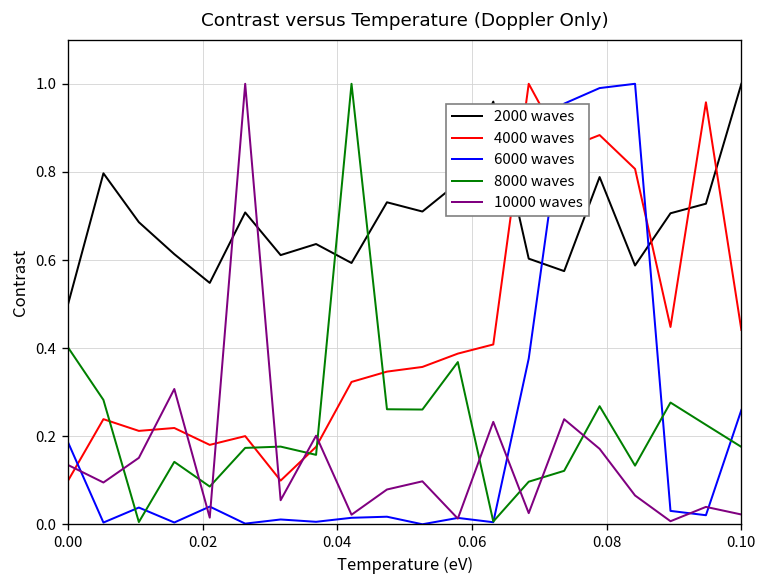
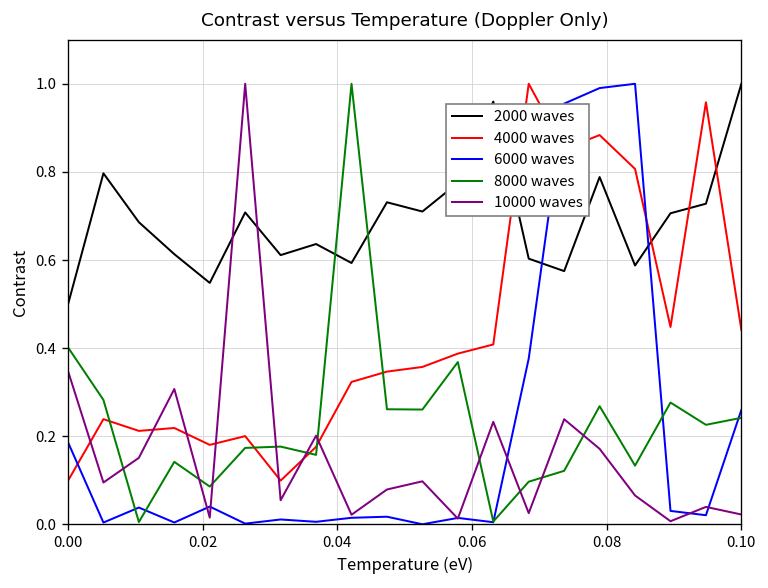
  {
    "2000 waves": {
      "0.00": 0.50,
      "0.10": 1.00
    },
    "4000 waves": {
      "0.00": 0.10,
      "0.10": 0.44
    },
    "6000 waves": {
      "0.00": 0.19,
      "0.10": 0.26
    },
    "8000 waves": {
      "0.00": 0.40,
-     "0.10": 0.18
+     "0.10": 0.24
    },
    "10000 waves": {
-     "0.00": 0.13,
+     "0.00": 0.35,
      "0.10": 0.02
    }
  }
